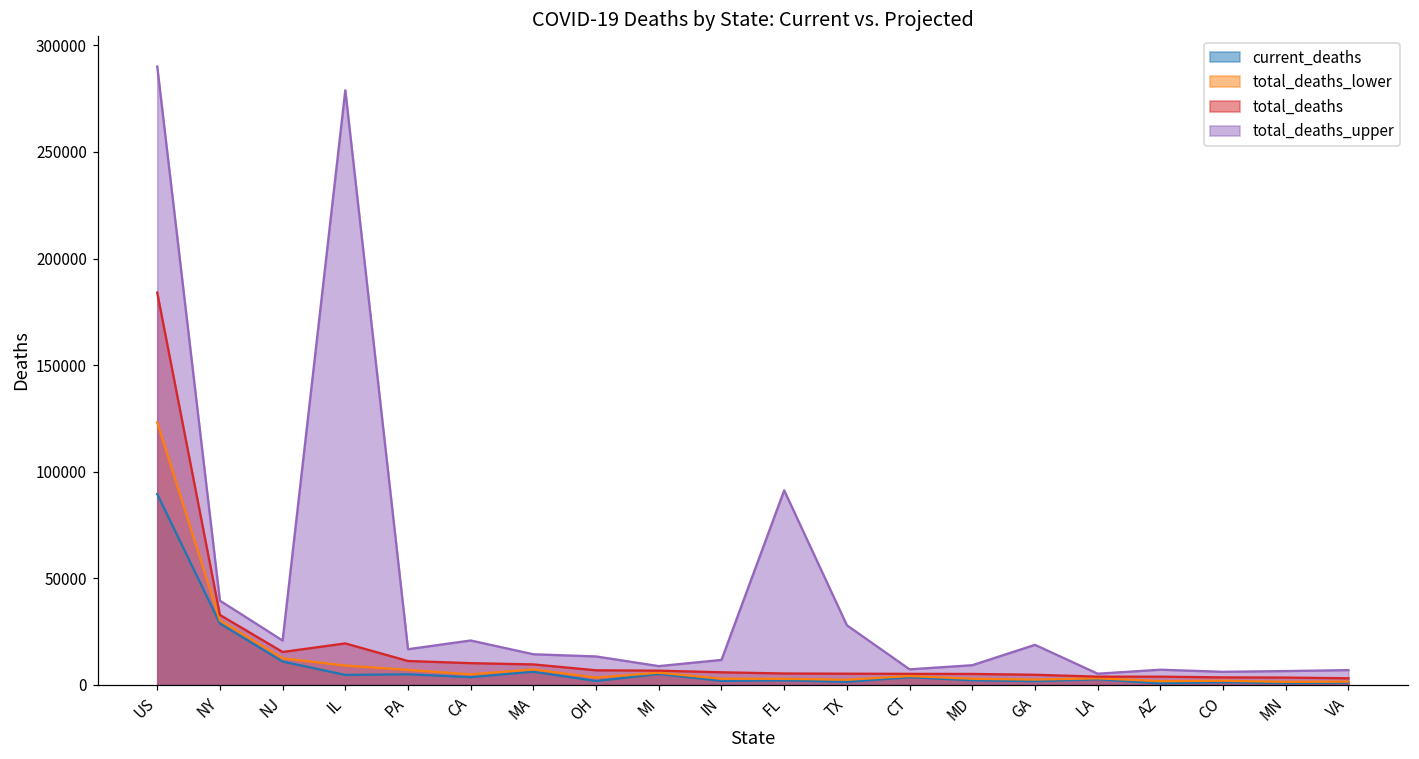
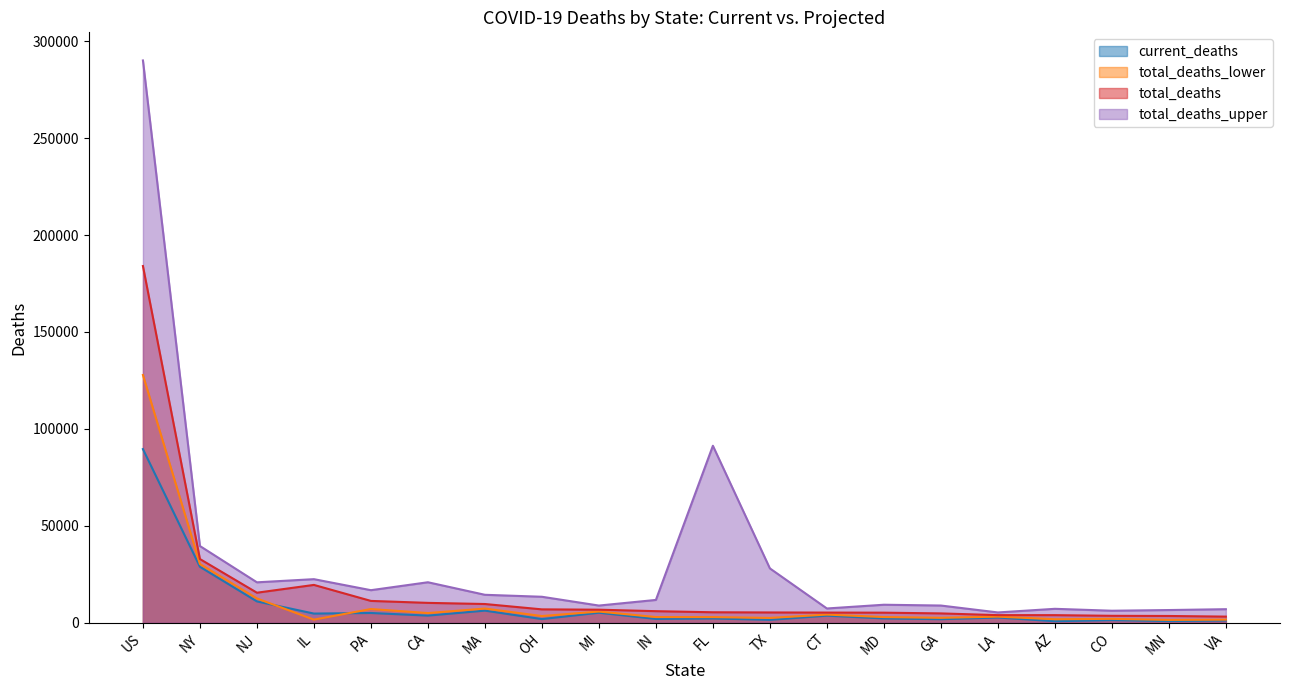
  {
    "current_deaths": {
      "US": 90000,
      "NY": 29000,
      "NJ": 11000,
      "IL": 5000,
      "PA": 5000,
      "OH": 2000
    },
    "total_deaths_lower": {
-     "US": 123000,
+     "US": 128000,
      "NY": 30000,
      "NJ": 13000,
-     "IL": 9000,
+     "IL": 2000,
      "PA": 7000,
      "OH": 3000
    },
    "total_deaths": {
      "US": 184000,
      "NY": 33000,
      "NJ": 15000,
      "IL": 20000,
      "PA": 11000,
      "CA": 10000,
      "MA": 10000,
      "OH": 7000,
      "IN": 6000,
      "FL": 5000,
      "TX": 5000,
      "MD": 5000,
      "GA": 5000,
      "AZ": 4000,
      "CO": 4000,
      "MN": 3000,
      "VA": 3000
    },
    "total_deaths_upper": {
      "US": 290000,
      "NY": 40000,
      "NJ": 21000,
-     "IL": 279000,
+     "IL": 22000,
      "PA": 17000,
      "CA": 21000,
      "MA": 14000,
      "OH": 13000,
      "MI": 9000,
      "IN": 12000,
      "FL": 91000,
      "TX": 28000,
      "CT": 7000,
      "MD": 9000,
-     "GA": 19000,
+     "GA": 9000,
      "LA": 5000,
      "AZ": 7000,
      "CO": 6000,
      "MN": 7000,
      "VA": 7000
    }
  }
